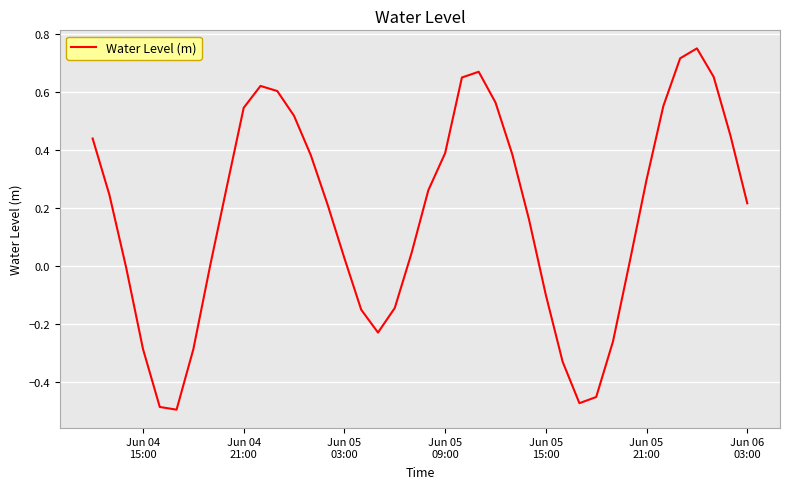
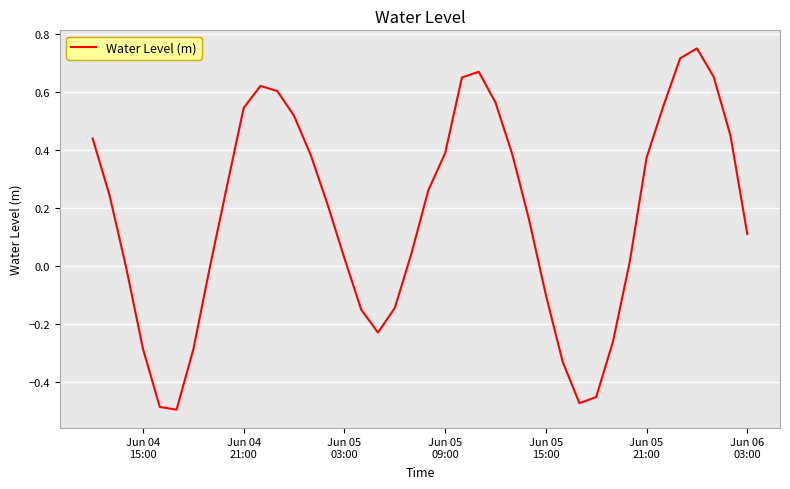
  {
    "Jun 04 15:00": -0.28,
    "Jun 04 21:00": 0.55,
    "Jun 05 03:00": 0.03,
    "Jun 05 09:00": 0.39,
    "Jun 05 15:00": -0.10,
-   "Jun 05 21:00": 0.30,
-   "Jun 06 03:00": 0.22
+   "Jun 05 21:00": 0.37,
+   "Jun 06 03:00": 0.11
  }
